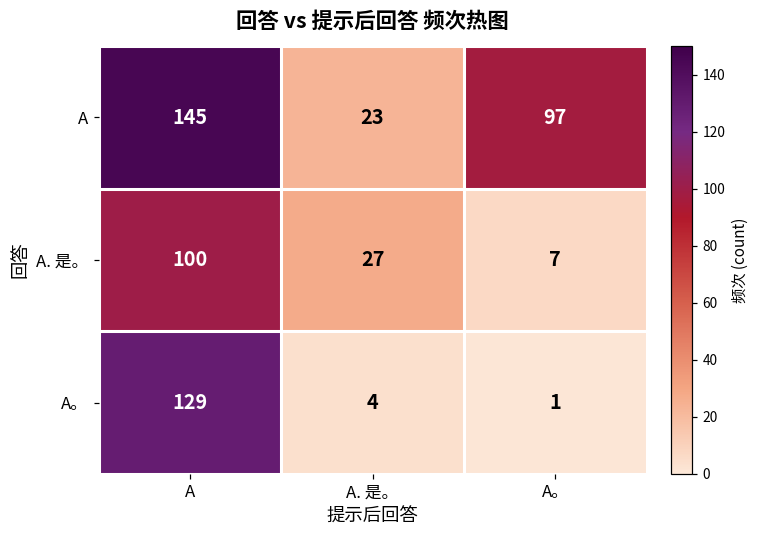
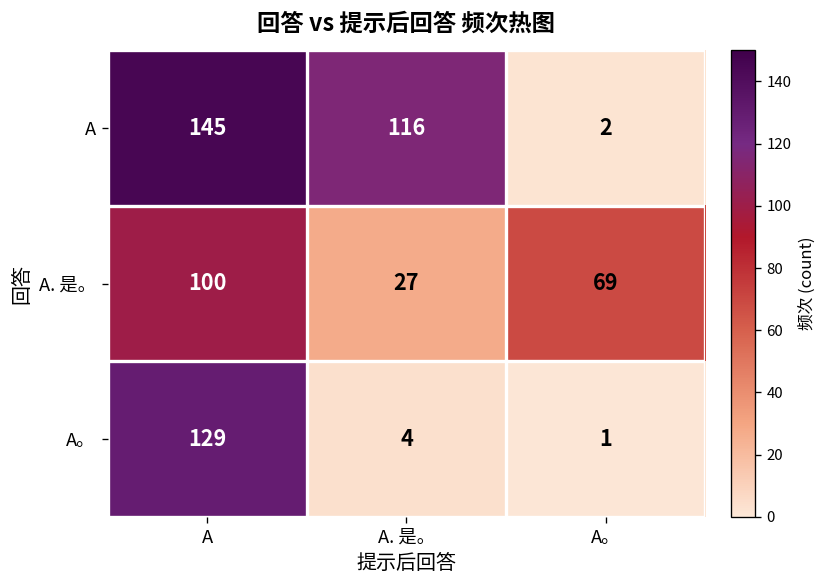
  {
    "A": {
      "A": 145,
-     "A. 是。": 23,
-     "A。": 97
+     "A. 是。": 116,
+     "A。": 2
    },
    "A. 是。": {
      "A": 100,
      "A. 是。": 27,
-     "A。": 7
+     "A。": 69
    },
    "A。": {
      "A": 129,
      "A. 是。": 4,
      "A。": 1
    }
  }
